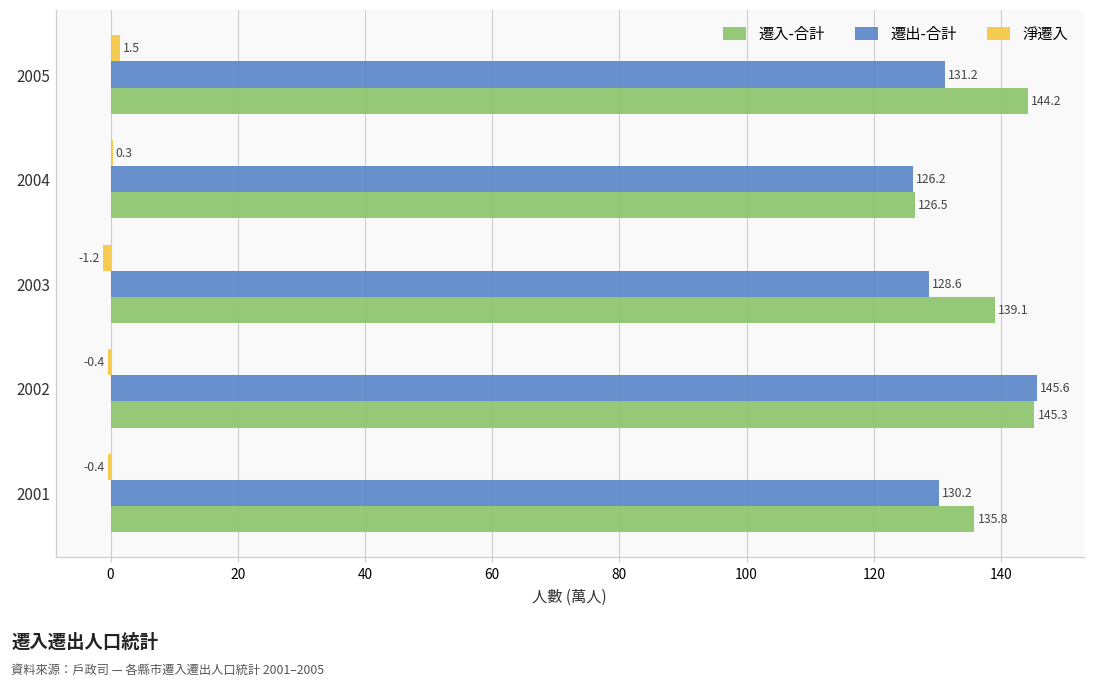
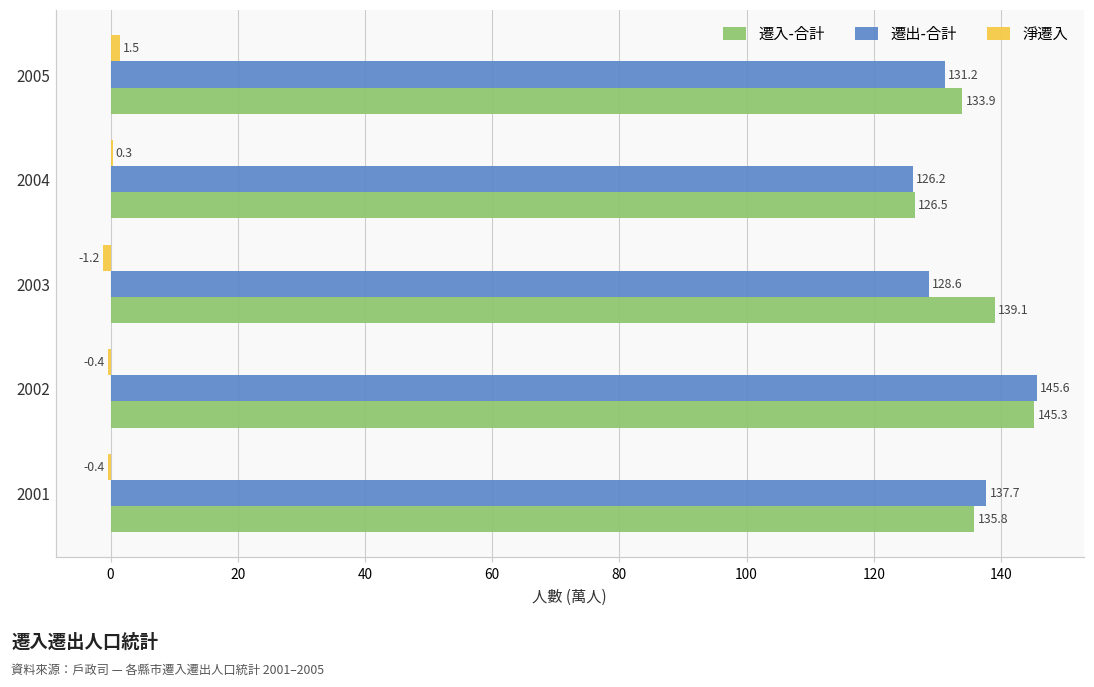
  {
    "遷入-合計": {
-     "2005": 144.2,
+     "2005": 133.9,
      "2004": 126.5,
      "2003": 139.1,
      "2002": 145.3,
      "2001": 135.8
    },
    "遷出-合計": {
      "2005": 131.2,
      "2004": 126.2,
      "2003": 128.6,
      "2002": 145.6,
-     "2001": 130.2
+     "2001": 137.7
    },
    "淨遷入": {
      "2005": 1.5,
      "2004": 0.3,
      "2003": -1.2,
      "2002": -0.4,
      "2001": -0.4
    }
  }
